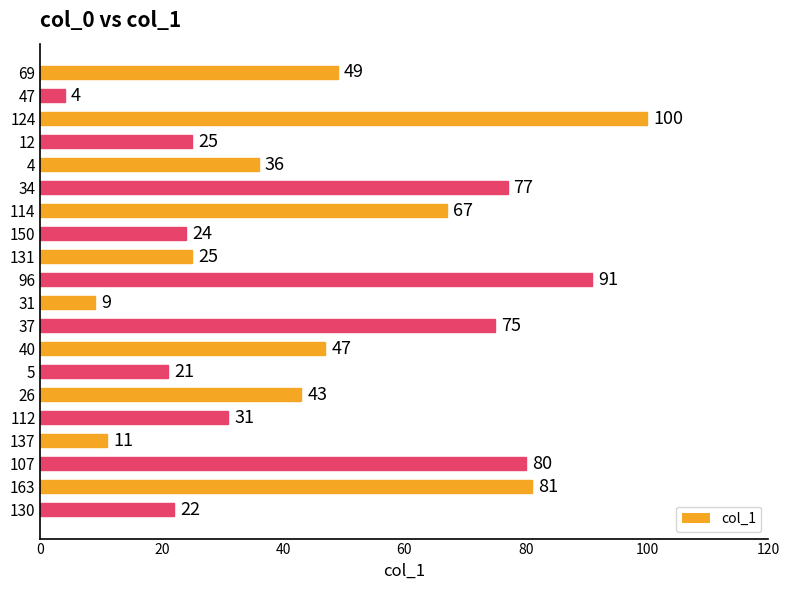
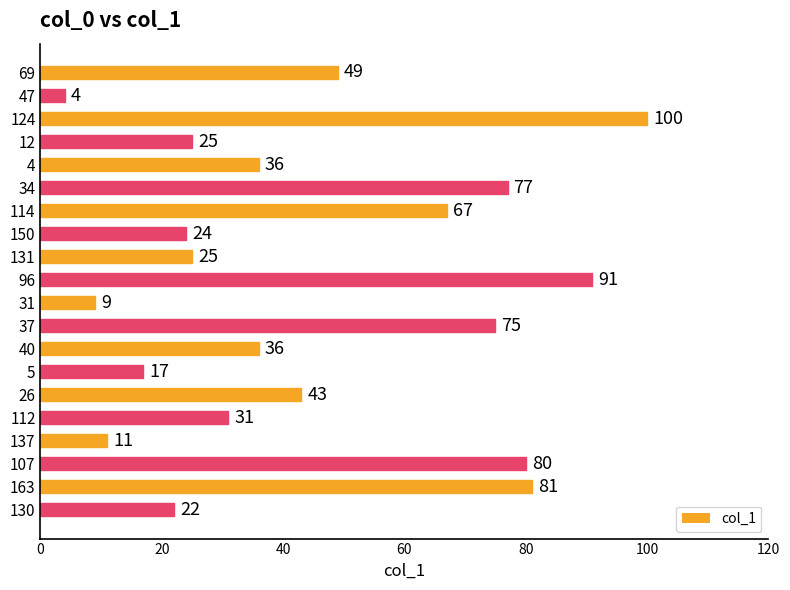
  {
    "69": 49,
    "47": 4,
    "124": 100,
    "12": 25,
    "4": 36,
    "34": 77,
    "114": 67,
    "150": 24,
    "131": 25,
    "96": 91,
    "31": 9,
    "37": 75,
-   "40": 47,
-   "5": 21,
+   "40": 36,
+   "5": 17,
    "26": 43,
    "112": 31,
    "137": 11,
    "107": 80,
    "163": 81,
    "130": 22
  }
